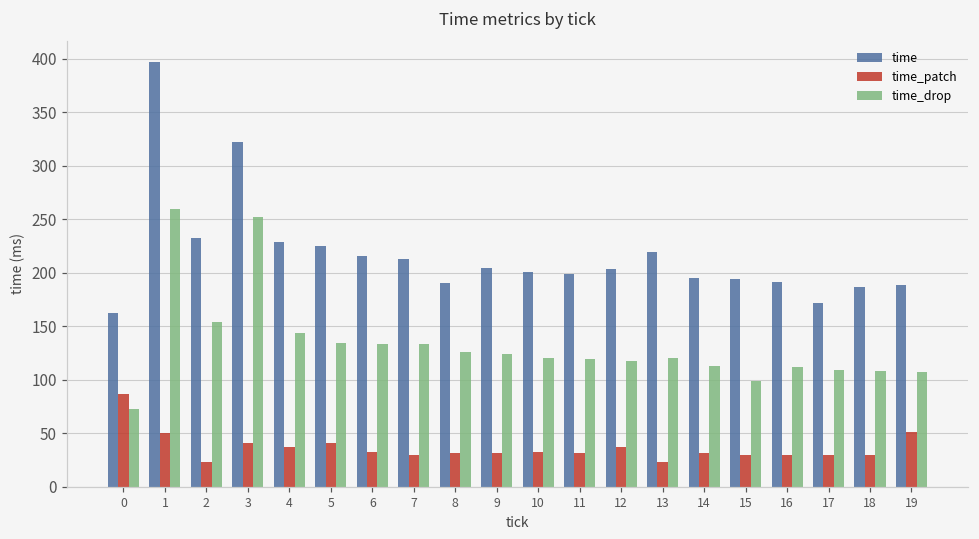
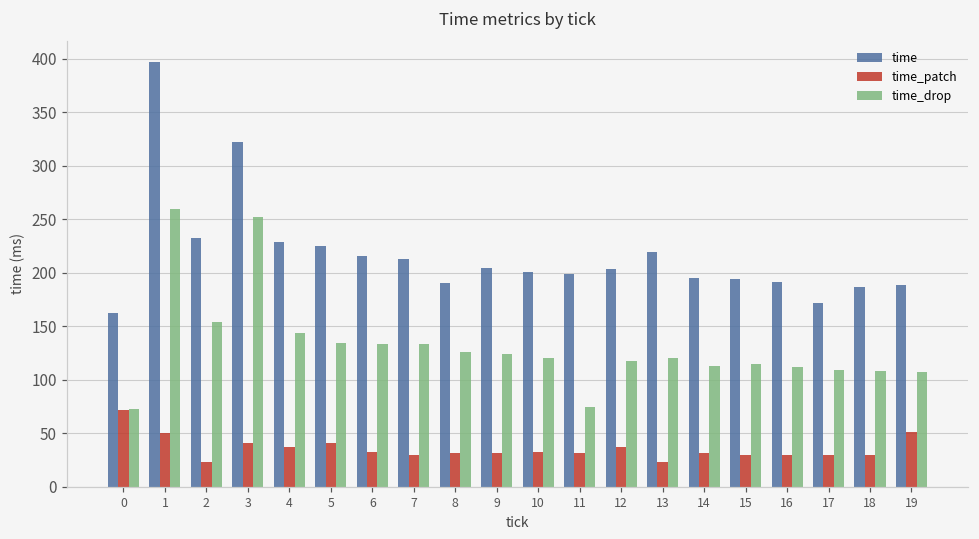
  {
    "time": {
      "0": 160,
      "1": 400,
      "2": 230,
      "3": 320,
      "4": 230,
      "5": 230,
      "6": 220,
      "7": 210,
      "8": 190,
      "9": 200,
      "10": 200,
      "11": 200,
      "12": 200,
      "13": 220,
      "14": 200,
      "15": 190,
      "16": 190,
      "17": 170,
      "18": 190,
      "19": 190
    },
    "time_patch": {
-     "0": 90,
+     "0": 70,
      "1": 50,
      "2": 20,
      "3": 40,
      "4": 40,
      "5": 40,
      "6": 30,
      "7": 30,
      "8": 30,
      "9": 30,
      "10": 30,
      "11": 30,
      "12": 40,
      "13": 20,
      "14": 30,
      "15": 30,
      "16": 30,
      "17": 30,
      "18": 30,
      "19": 50
    },
    "time_drop": {
      "0": 70,
      "1": 260,
      "2": 150,
      "3": 250,
      "4": 140,
      "5": 130,
      "6": 130,
      "7": 130,
      "8": 130,
      "9": 120,
      "10": 120,
-     "11": 120,
+     "11": 70,
      "12": 120,
      "13": 120,
      "14": 110,
-     "15": 100,
+     "15": 120,
      "16": 110,
      "17": 110,
      "18": 110,
      "19": 110
    }
  }
